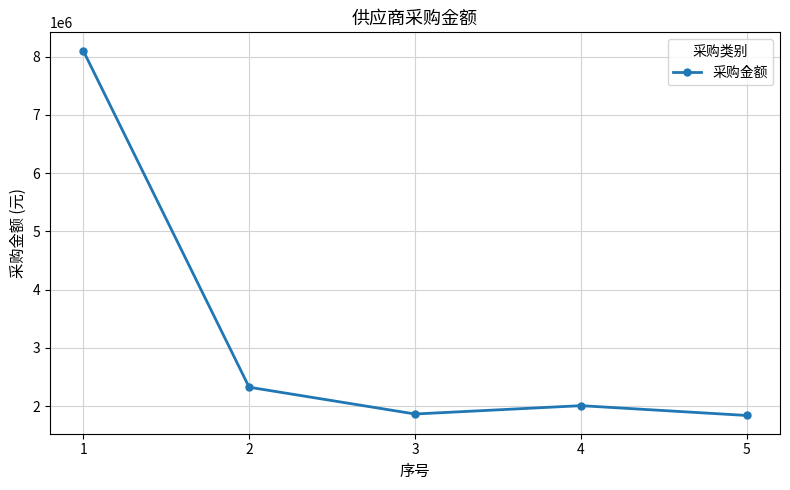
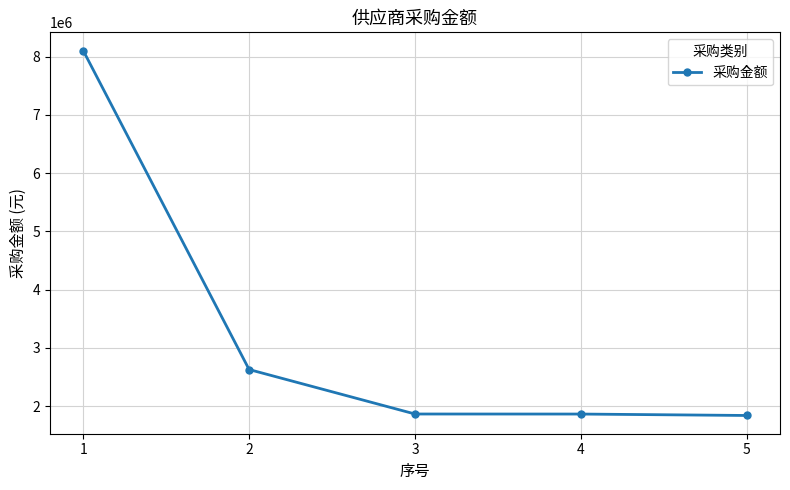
  {
    "1": 8100000,
-   "2": 2300000,
+   "2": 2600000,
    "3": 1900000,
-   "4": 2000000,
+   "4": 1900000,
    "5": 1800000
  }
